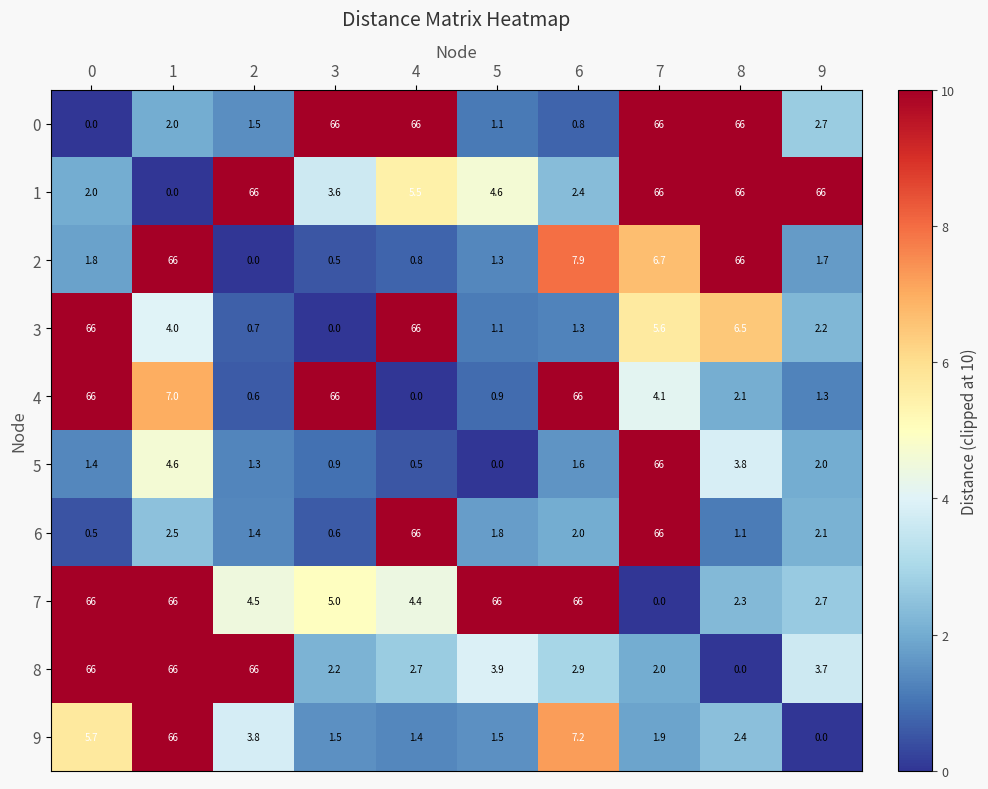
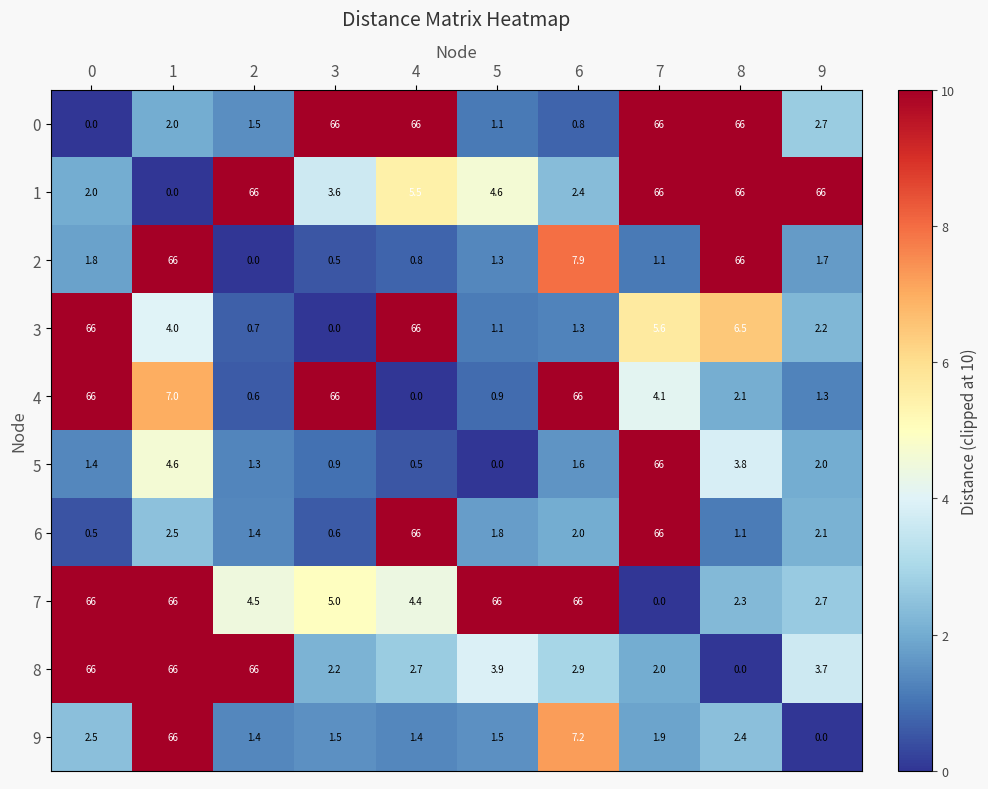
  {
    "0": {
      "0": 0.0,
      "1": 2.0,
      "2": 1.5,
      "3": 66,
      "4": 66,
      "5": 1.1,
      "6": 0.8,
      "7": 66,
      "8": 66,
      "9": 2.7
    },
    "1": {
      "0": 2.0,
      "1": 0.0,
      "2": 66,
      "3": 3.6,
      "4": 5.5,
      "5": 4.6,
      "6": 2.4,
      "7": 66,
      "8": 66,
      "9": 66
    },
    "2": {
      "0": 1.8,
      "1": 66,
      "2": 0.0,
      "3": 0.5,
      "4": 0.8,
      "5": 1.3,
      "6": 7.9,
-     "7": 6.7,
+     "7": 1.1,
      "8": 66,
      "9": 1.7
    },
    "3": {
      "0": 66,
      "1": 4.0,
      "2": 0.7,
      "3": 0.0,
      "4": 66,
      "5": 1.1,
      "6": 1.3,
      "7": 5.6,
      "8": 6.5,
      "9": 2.2
    },
    "4": {
      "0": 66,
      "1": 7.0,
      "2": 0.6,
      "3": 66,
      "4": 0.0,
      "5": 0.9,
      "6": 66,
      "7": 4.1,
      "8": 2.1,
      "9": 1.3
    },
    "5": {
      "0": 1.4,
      "1": 4.6,
      "2": 1.3,
      "3": 0.9,
      "4": 0.5,
      "5": 0.0,
      "6": 1.6,
      "7": 66,
      "8": 3.8,
      "9": 2.0
    },
    "6": {
      "0": 0.5,
      "1": 2.5,
      "2": 1.4,
      "3": 0.6,
      "4": 66,
      "5": 1.8,
      "6": 2.0,
      "7": 66,
      "8": 1.1,
      "9": 2.1
    },
    "7": {
      "0": 66,
      "1": 66,
      "2": 4.5,
      "3": 5.0,
      "4": 4.4,
      "5": 66,
      "6": 66,
      "7": 0.0,
      "8": 2.3,
      "9": 2.7
    },
    "8": {
      "0": 66,
      "1": 66,
      "2": 66,
      "3": 2.2,
      "4": 2.7,
      "5": 3.9,
      "6": 2.9,
      "7": 2.0,
      "8": 0.0,
      "9": 3.7
    },
    "9": {
-     "0": 5.7,
+     "0": 2.5,
      "1": 66,
-     "2": 3.8,
+     "2": 1.4,
      "3": 1.5,
      "4": 1.4,
      "5": 1.5,
      "6": 7.2,
      "7": 1.9,
      "8": 2.4,
      "9": 0.0
    }
  }
